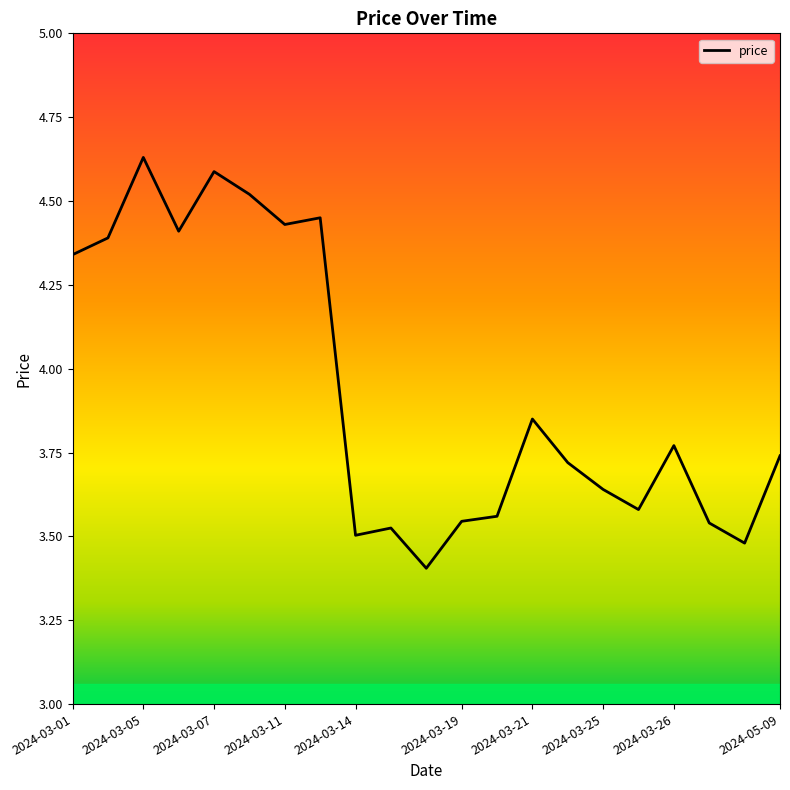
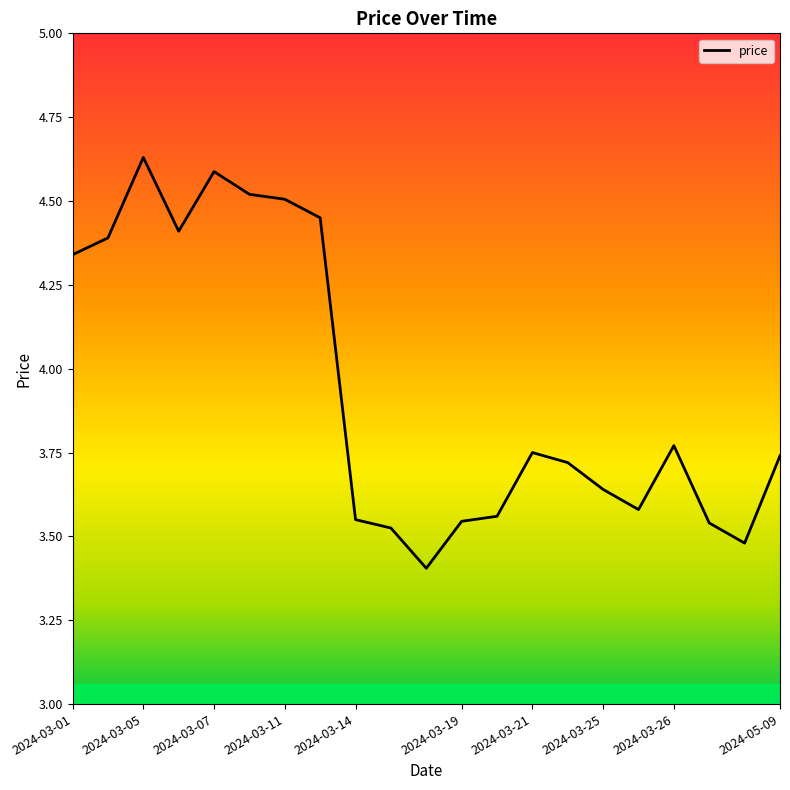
  {
    "2024-03-01": 4.34,
    "2024-03-05": 4.63,
    "2024-03-07": 4.59,
-   "2024-03-11": 4.43,
-   "2024-03-14": 3.50,
+   "2024-03-11": 4.51,
+   "2024-03-14": 3.55,
    "2024-03-19": 3.55,
-   "2024-03-21": 3.85,
+   "2024-03-21": 3.75,
    "2024-03-26": 3.77,
    "2024-05-09": 3.74
  }
